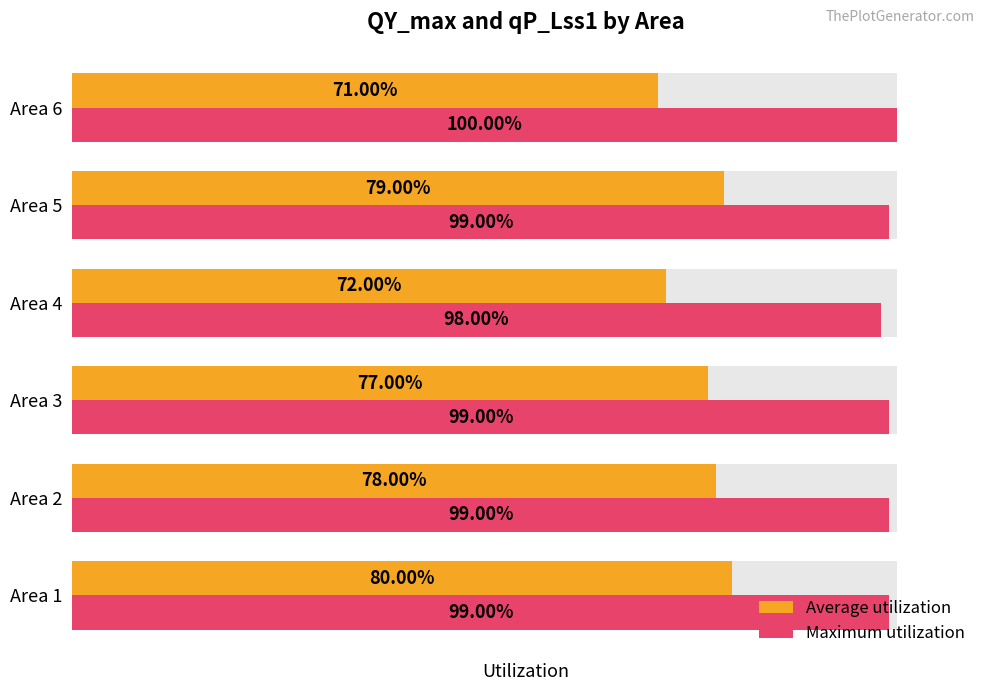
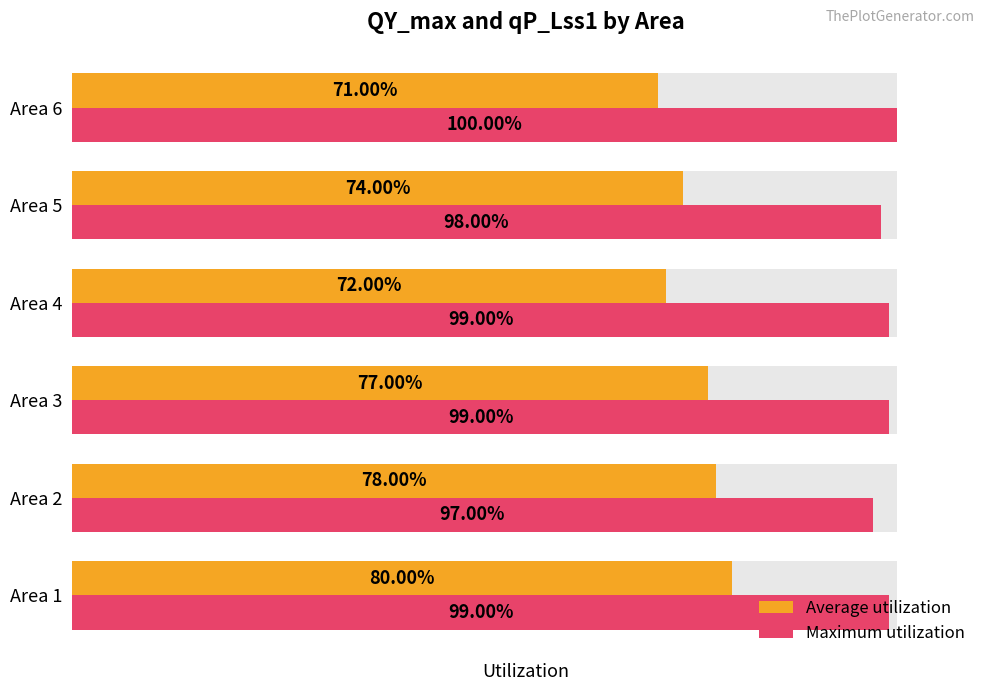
  {
    "Average utilization": {
-     "Area 5": "79.00%"
+     "Area 5": "74.00%"
    },
    "Maximum utilization": {
      "Area 6": "100.00%",
-     "Area 5": "99.00%",
-     "Area 4": "98.00%",
-     "Area 2": "99.00%"
+     "Area 5": "98.00%",
+     "Area 4": "99.00%",
+     "Area 2": "97.00%"
    }
  }
